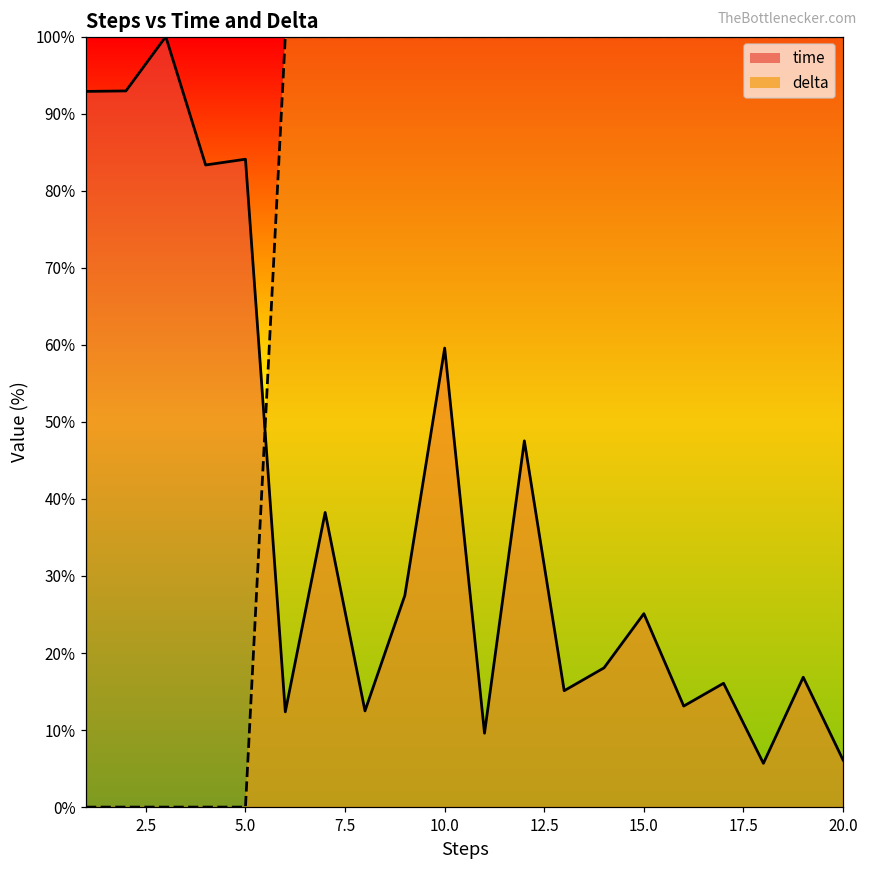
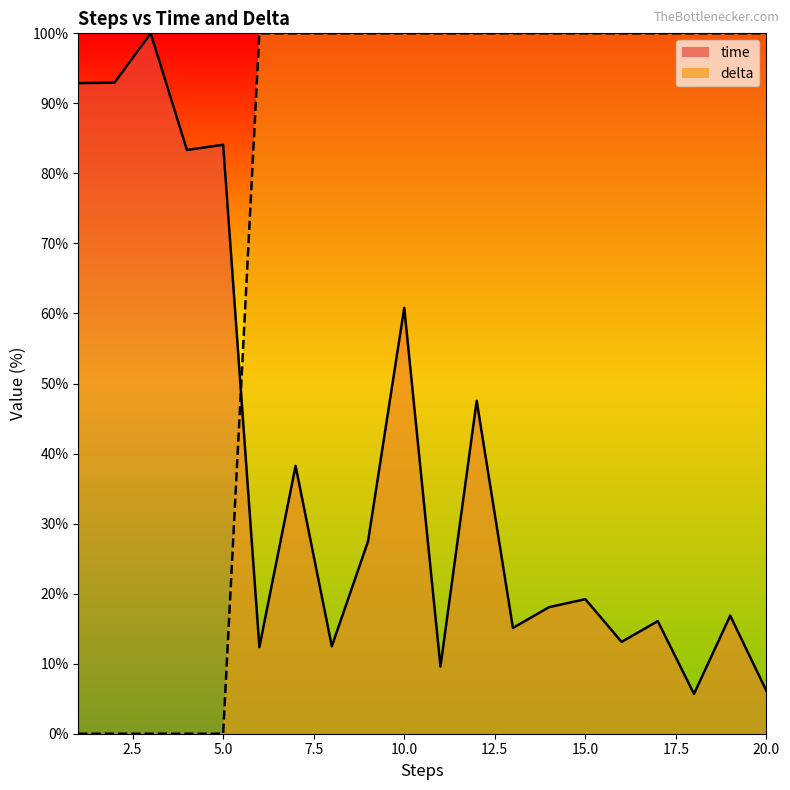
  {
    "time": {
      "5.0": "84%",
-     "10.0": "60%",
-     "15.0": "25%",
+     "10.0": "61%",
+     "15.0": "19%",
      "20.0": "6%"
    },
    "delta": {
      "5.0": "0%",
      "10.0": "100%",
      "15.0": "100%",
      "20.0": "100%"
    }
  }
